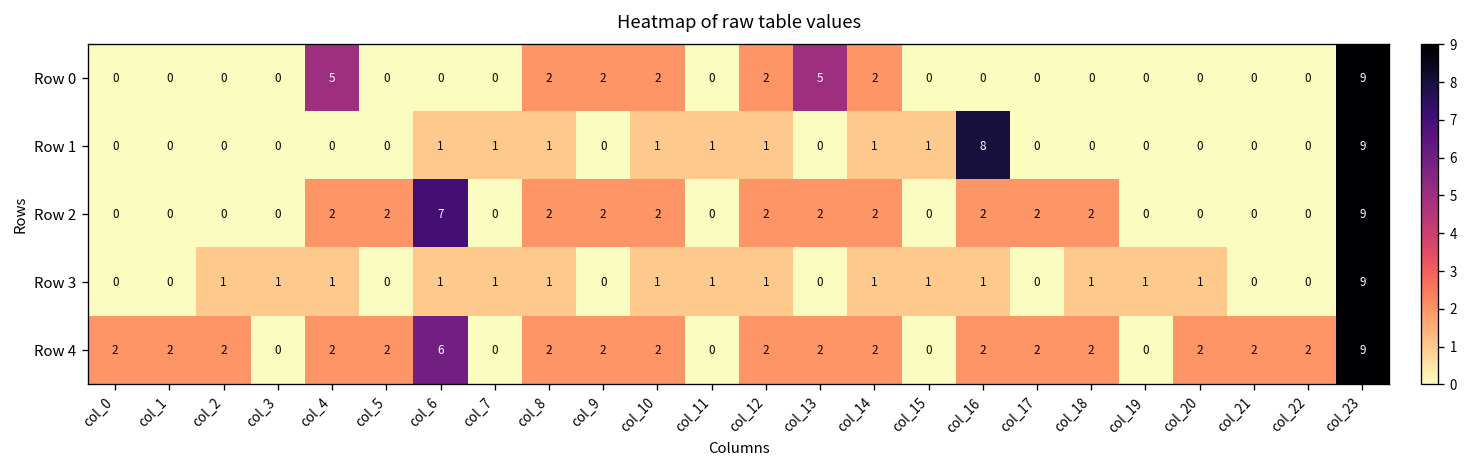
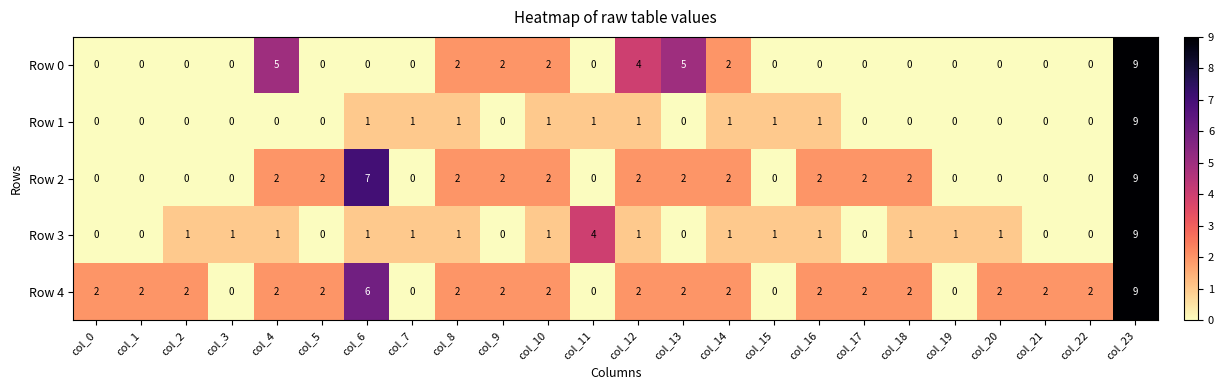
  {
    "Row 0": {
      "col_0": 0,
      "col_1": 0,
      "col_2": 0,
      "col_3": 0,
      "col_4": 5,
      "col_5": 0,
      "col_6": 0,
      "col_7": 0,
      "col_8": 2,
      "col_9": 2,
      "col_10": 2,
      "col_11": 0,
-     "col_12": 2,
+     "col_12": 4,
      "col_13": 5,
      "col_14": 2,
      "col_15": 0,
      "col_16": 0,
      "col_17": 0,
      "col_18": 0,
      "col_19": 0,
      "col_20": 0,
      "col_21": 0,
      "col_22": 0,
      "col_23": 9
    },
    "Row 1": {
      "col_0": 0,
      "col_1": 0,
      "col_2": 0,
      "col_3": 0,
      "col_4": 0,
      "col_5": 0,
      "col_6": 1,
      "col_7": 1,
      "col_8": 1,
      "col_9": 0,
      "col_10": 1,
      "col_11": 1,
      "col_12": 1,
      "col_13": 0,
      "col_14": 1,
      "col_15": 1,
-     "col_16": 8,
+     "col_16": 1,
      "col_17": 0,
      "col_18": 0,
      "col_19": 0,
      "col_20": 0,
      "col_21": 0,
      "col_22": 0,
      "col_23": 9
    },
    "Row 2": {
      "col_0": 0,
      "col_1": 0,
      "col_2": 0,
      "col_3": 0,
      "col_4": 2,
      "col_5": 2,
      "col_6": 7,
      "col_7": 0,
      "col_8": 2,
      "col_9": 2,
      "col_10": 2,
      "col_11": 0,
      "col_12": 2,
      "col_13": 2,
      "col_14": 2,
      "col_15": 0,
      "col_16": 2,
      "col_17": 2,
      "col_18": 2,
      "col_19": 0,
      "col_20": 0,
      "col_21": 0,
      "col_22": 0,
      "col_23": 9
    },
    "Row 3": {
      "col_0": 0,
      "col_1": 0,
      "col_2": 1,
      "col_3": 1,
      "col_4": 1,
      "col_5": 0,
      "col_6": 1,
      "col_7": 1,
      "col_8": 1,
      "col_9": 0,
      "col_10": 1,
-     "col_11": 1,
+     "col_11": 4,
      "col_12": 1,
      "col_13": 0,
      "col_14": 1,
      "col_15": 1,
      "col_16": 1,
      "col_17": 0,
      "col_18": 1,
      "col_19": 1,
      "col_20": 1,
      "col_21": 0,
      "col_22": 0,
      "col_23": 9
    },
    "Row 4": {
      "col_0": 2,
      "col_1": 2,
      "col_2": 2,
      "col_3": 0,
      "col_4": 2,
      "col_5": 2,
      "col_6": 6,
      "col_7": 0,
      "col_8": 2,
      "col_9": 2,
      "col_10": 2,
      "col_11": 0,
      "col_12": 2,
      "col_13": 2,
      "col_14": 2,
      "col_15": 0,
      "col_16": 2,
      "col_17": 2,
      "col_18": 2,
      "col_19": 0,
      "col_20": 2,
      "col_21": 2,
      "col_22": 2,
      "col_23": 9
    }
  }
